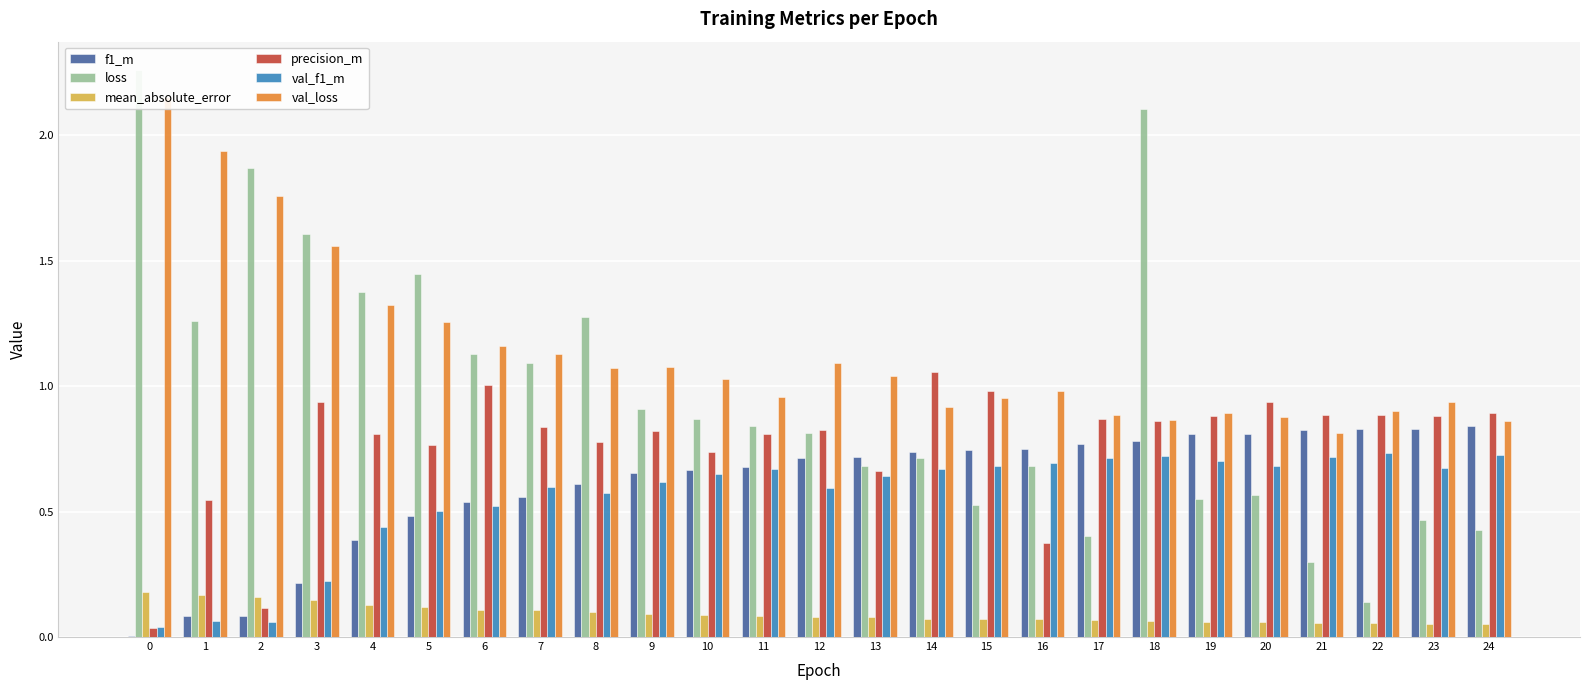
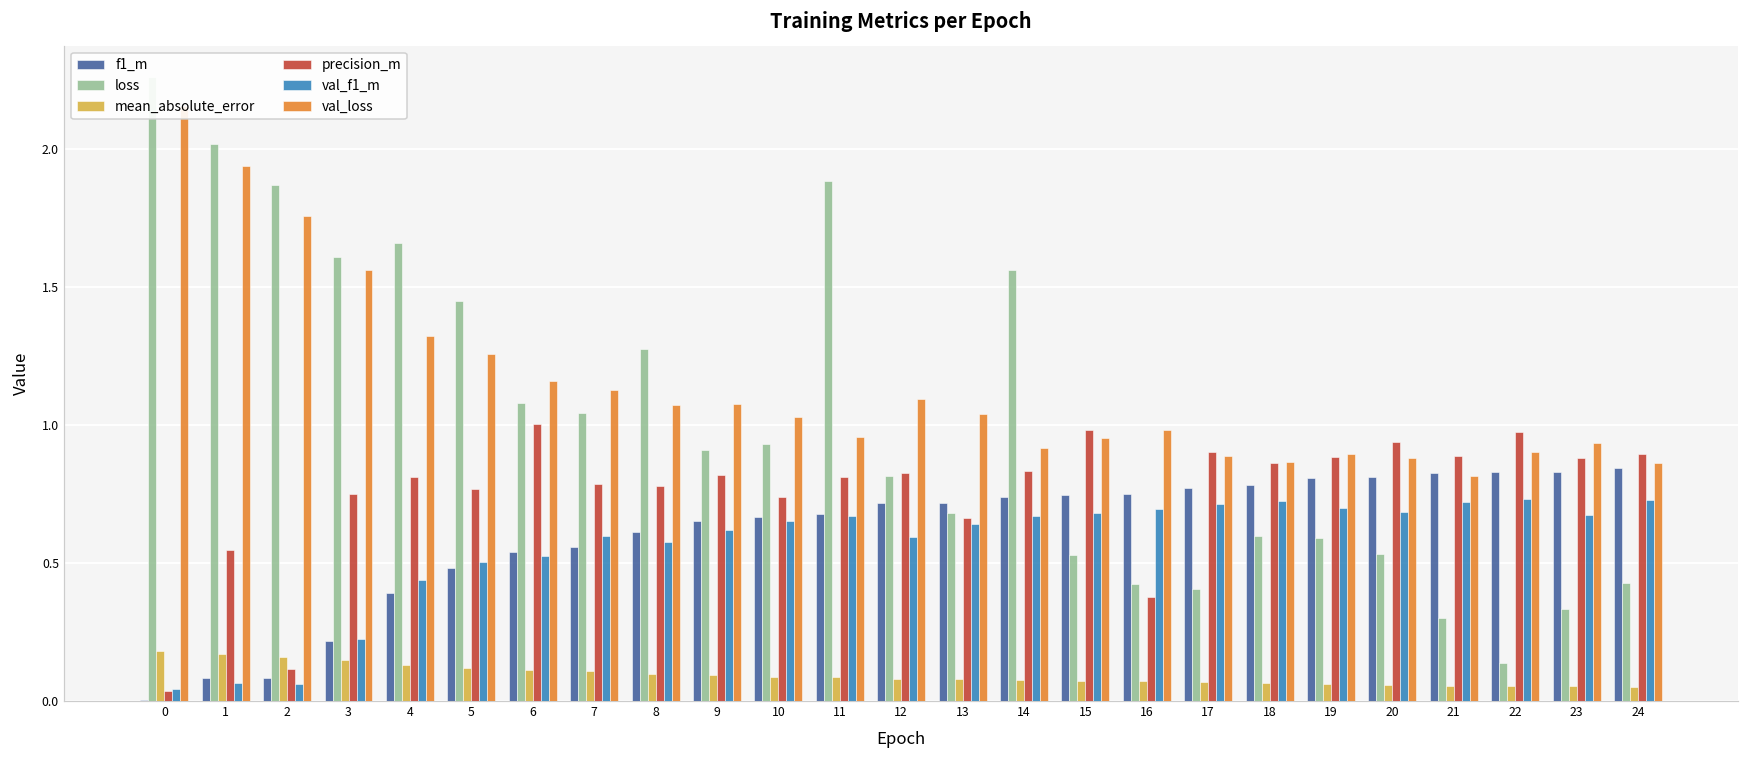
  {
    "loss": {
-     "1": 1.26,
+     "1": 2.02,
      "2": 1.87,
      "3": 1.61,
-     "4": 1.38,
+     "4": 1.66,
      "5": 1.45,
-     "6": 1.13,
-     "7": 1.09,
+     "6": 1.08,
+     "7": 1.04,
      "8": 1.28,
      "9": 0.91,
-     "10": 0.87,
-     "11": 0.84,
+     "10": 0.93,
+     "11": 1.88,
      "12": 0.81,
      "13": 0.68,
-     "14": 0.71,
+     "14": 1.56,
      "15": 0.53,
-     "16": 0.68,
+     "16": 0.42,
      "17": 0.40,
-     "18": 2.10,
-     "19": 0.55,
-     "20": 0.57,
+     "18": 0.60,
+     "19": 0.59,
+     "20": 0.53,
      "21": 0.30,
      "22": 0.14,
-     "23": 0.47,
+     "23": 0.33,
      "24": 0.43
    },
    "precision_m": {
      "0": 0.04,
      "1": 0.55,
      "2": 0.11,
-     "3": 0.94,
+     "3": 0.75,
      "4": 0.81,
      "5": 0.77,
      "6": 1.00,
-     "7": 0.84,
+     "7": 0.79,
      "8": 0.78,
      "9": 0.82,
      "10": 0.74,
      "11": 0.81,
      "12": 0.82,
      "13": 0.66,
-     "14": 1.06,
+     "14": 0.83,
      "15": 0.98,
      "16": 0.38,
-     "17": 0.87,
+     "17": 0.90,
      "18": 0.86,
      "19": 0.88,
      "20": 0.94,
      "21": 0.89,
-     "22": 0.89,
+     "22": 0.97,
      "23": 0.88,
      "24": 0.89
    }
  }
